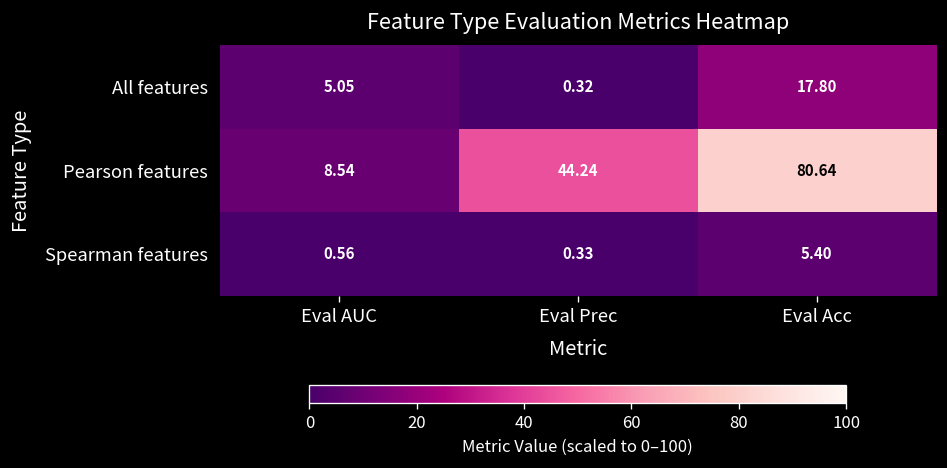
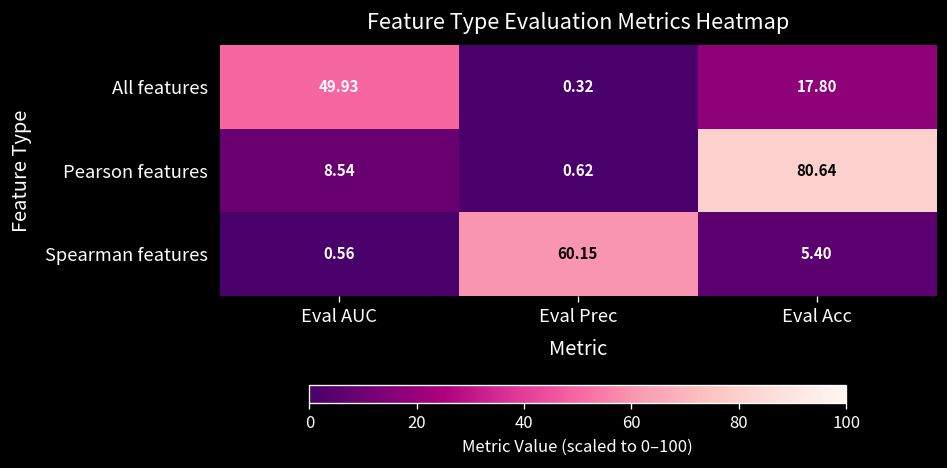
  {
    "All features": {
-     "Eval AUC": 5.05,
+     "Eval AUC": 49.93,
      "Eval Prec": 0.32,
      "Eval Acc": 17.80
    },
    "Pearson features": {
      "Eval AUC": 8.54,
-     "Eval Prec": 44.24,
+     "Eval Prec": 0.62,
      "Eval Acc": 80.64
    },
    "Spearman features": {
      "Eval AUC": 0.56,
-     "Eval Prec": 0.33,
+     "Eval Prec": 60.15,
      "Eval Acc": 5.40
    }
  }
